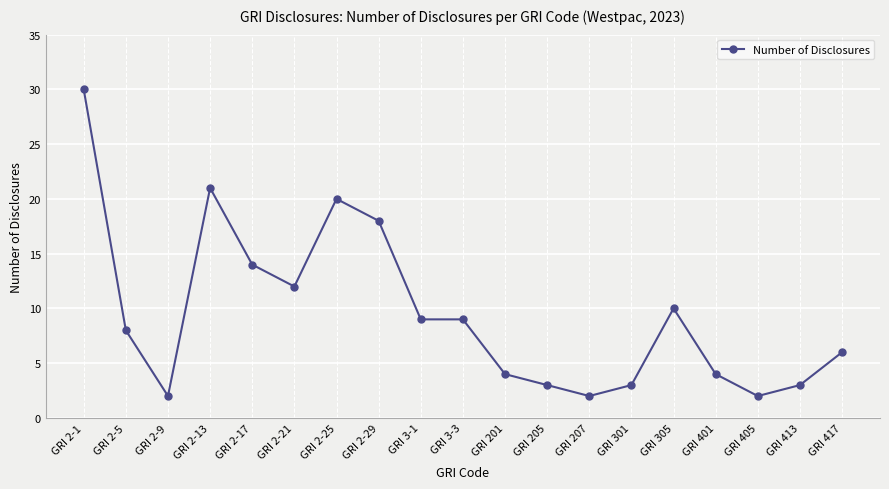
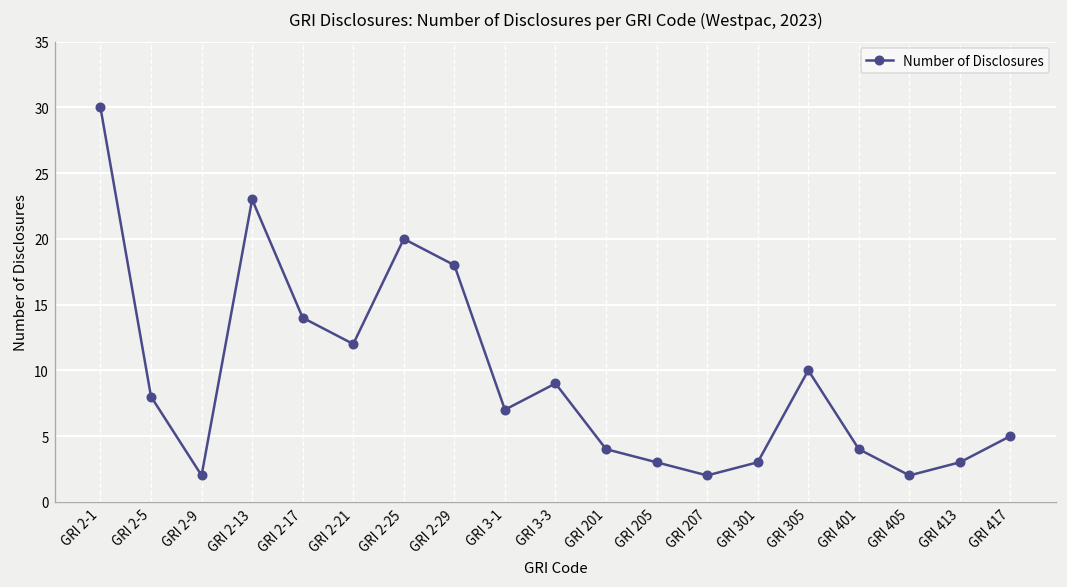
  {
    "GRI 2-1": 30,
    "GRI 2-5": 8,
    "GRI 2-9": 2,
-   "GRI 2-13": 21,
+   "GRI 2-13": 23,
    "GRI 2-17": 14,
    "GRI 2-21": 12,
    "GRI 2-25": 20,
    "GRI 2-29": 18,
-   "GRI 3-1": 9,
+   "GRI 3-1": 7,
    "GRI 3-3": 9,
    "GRI 201": 4,
    "GRI 205": 3,
    "GRI 207": 2,
    "GRI 301": 3,
    "GRI 305": 10,
    "GRI 401": 4,
    "GRI 405": 2,
    "GRI 413": 3,
-   "GRI 417": 6
+   "GRI 417": 5
  }
